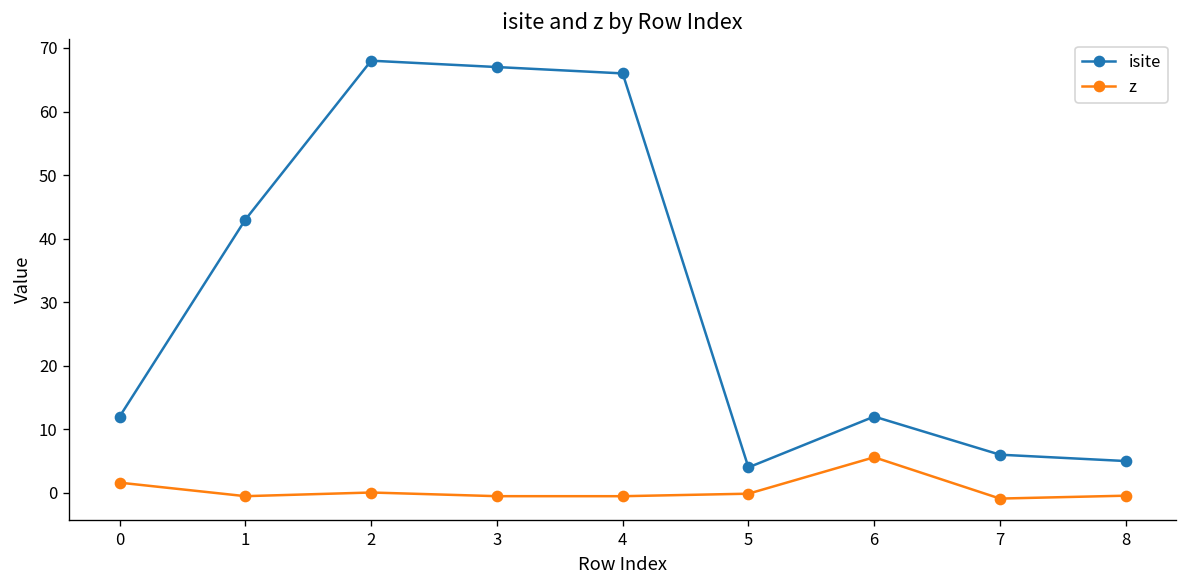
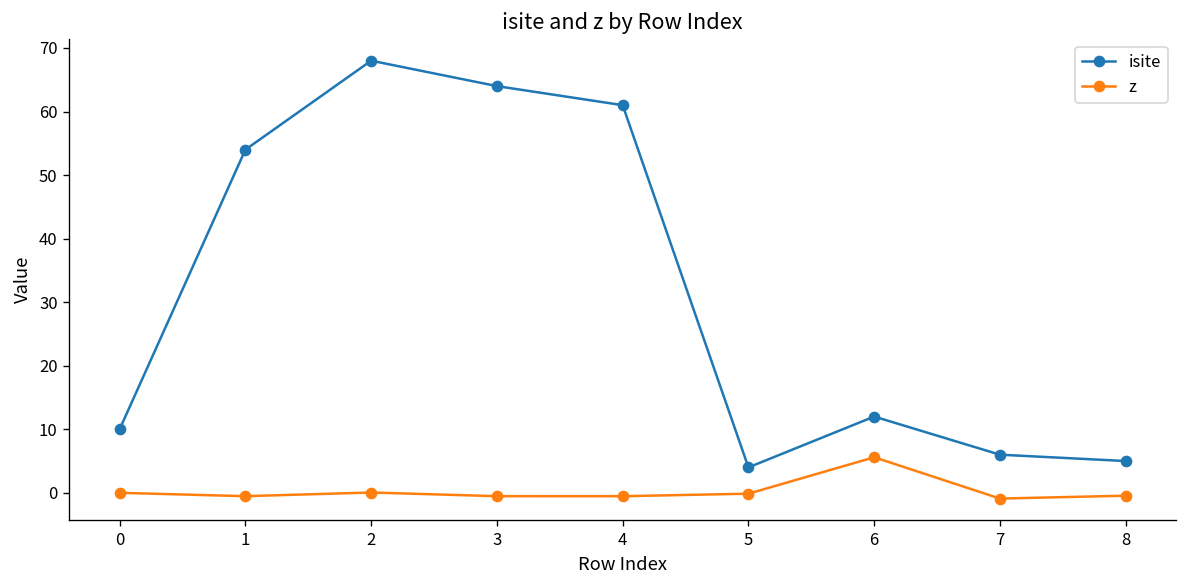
  {
    "isite": {
-     "0": 12,
-     "1": 43,
+     "0": 10,
+     "1": 54,
      "2": 68,
-     "3": 67,
-     "4": 66,
+     "3": 64,
+     "4": 61,
      "5": 4,
      "6": 12,
      "7": 6,
      "8": 5
    },
    "z": {
-     "0": 2,
+     "0": 0,
      "1": -1,
      "2": 0,
      "3": -1,
      "4": -1,
      "5": 0,
      "6": 6,
      "7": -1,
      "8": 0
    }
  }
